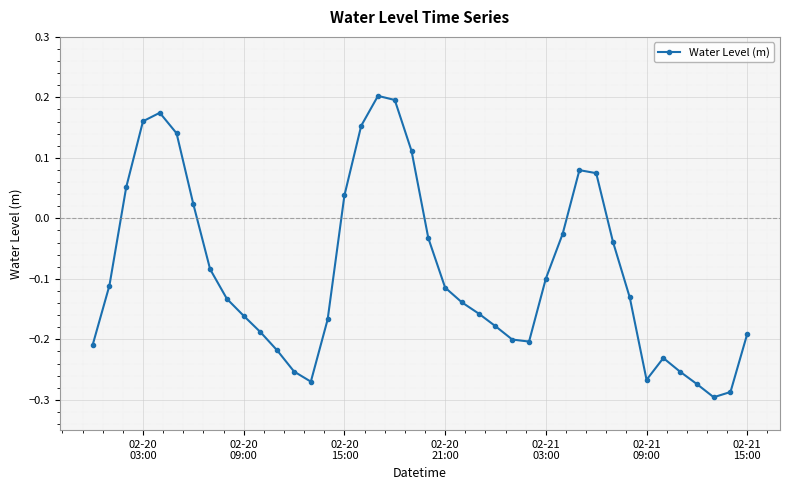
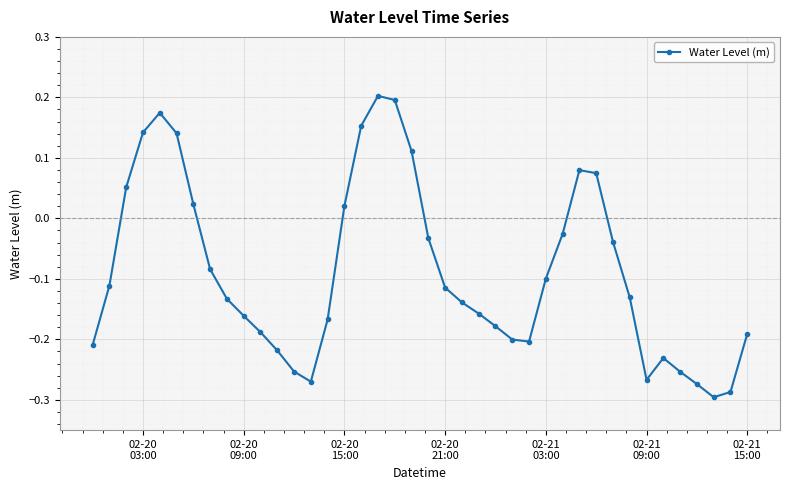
  {
-   "02-20 03:00": 0.16,
+   "02-20 03:00": 0.14,
    "02-20 09:00": -0.16,
-   "02-20 15:00": 0.04,
+   "02-20 15:00": 0.02,
    "02-20 21:00": -0.11,
    "02-21 03:00": -0.10,
    "02-21 09:00": -0.27,
    "02-21 15:00": -0.19
  }
